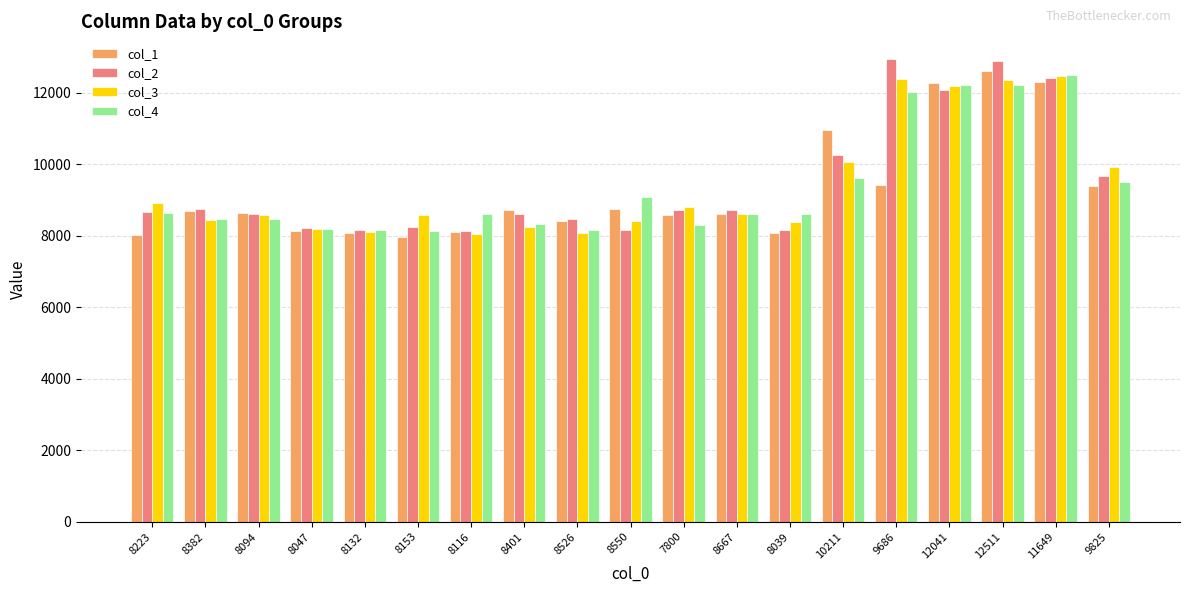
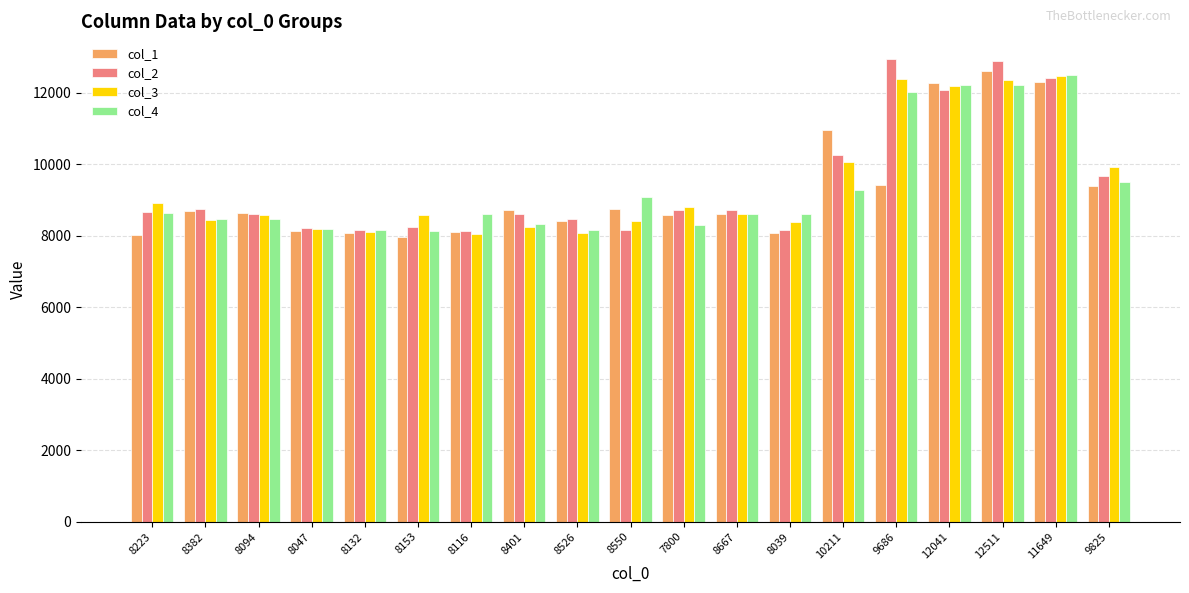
  {
    "col_3": {
      "8223": 8900,
      "8382": 8400,
      "8094": 8600,
      "8047": 8200,
      "8132": 8100,
      "8153": 8600,
      "8116": 8000,
      "8401": 8300,
      "8526": 8100,
      "8550": 8400,
      "7800": 8800,
      "8667": 8600,
      "8039": 8400,
      "10211": 10100,
      "9686": 12400,
      "12041": 12200,
      "12511": 12400,
      "11649": 12500,
      "9825": 9900
    },
    "col_4": {
      "8223": 8600,
      "8382": 8500,
      "8094": 8500,
      "8047": 8200,
      "8132": 8100,
      "8153": 8100,
      "8116": 8600,
      "8401": 8300,
      "8526": 8200,
      "8550": 9100,
      "7800": 8300,
      "8667": 8600,
      "8039": 8600,
-     "10211": 9600,
+     "10211": 9300,
      "9686": 12000,
      "12041": 12200,
      "12511": 12200,
      "11649": 12500,
      "9825": 9500
    }
  }
